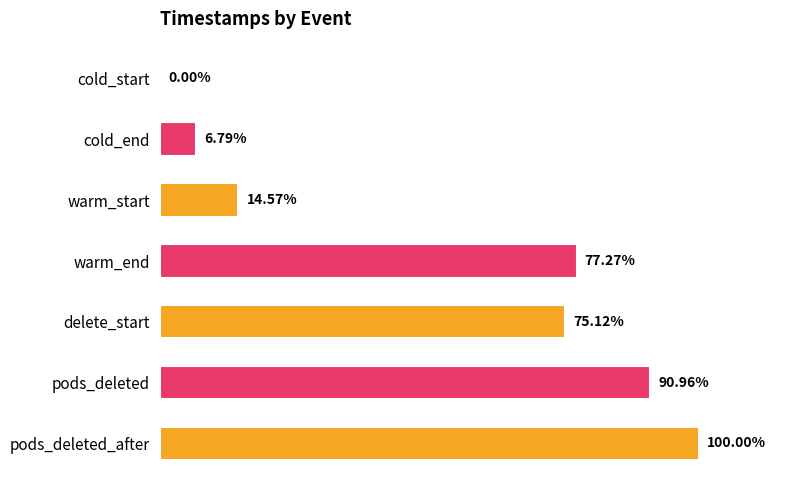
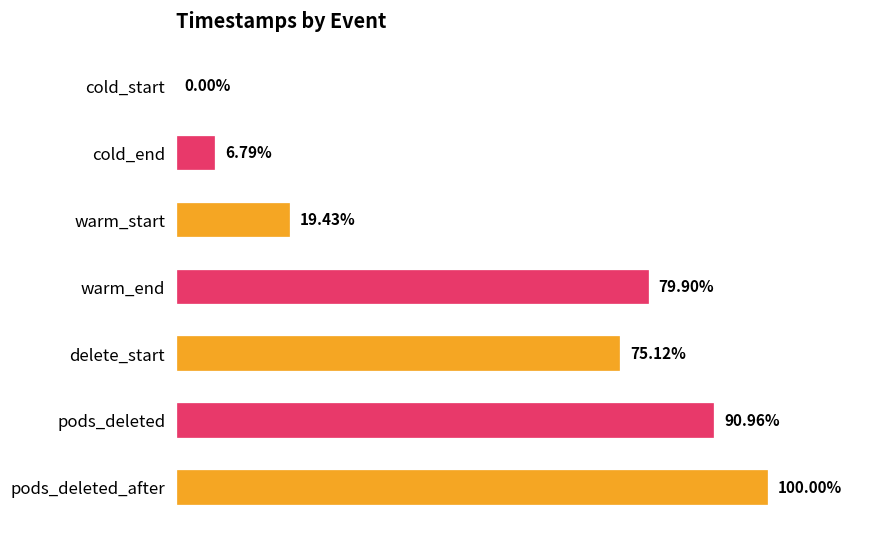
  {
    "cold_start": "0.00%",
    "cold_end": "6.79%",
-   "warm_start": "14.57%",
-   "warm_end": "77.27%",
+   "warm_start": "19.43%",
+   "warm_end": "79.90%",
    "delete_start": "75.12%",
    "pods_deleted": "90.96%",
    "pods_deleted_after": "100.00%"
  }
